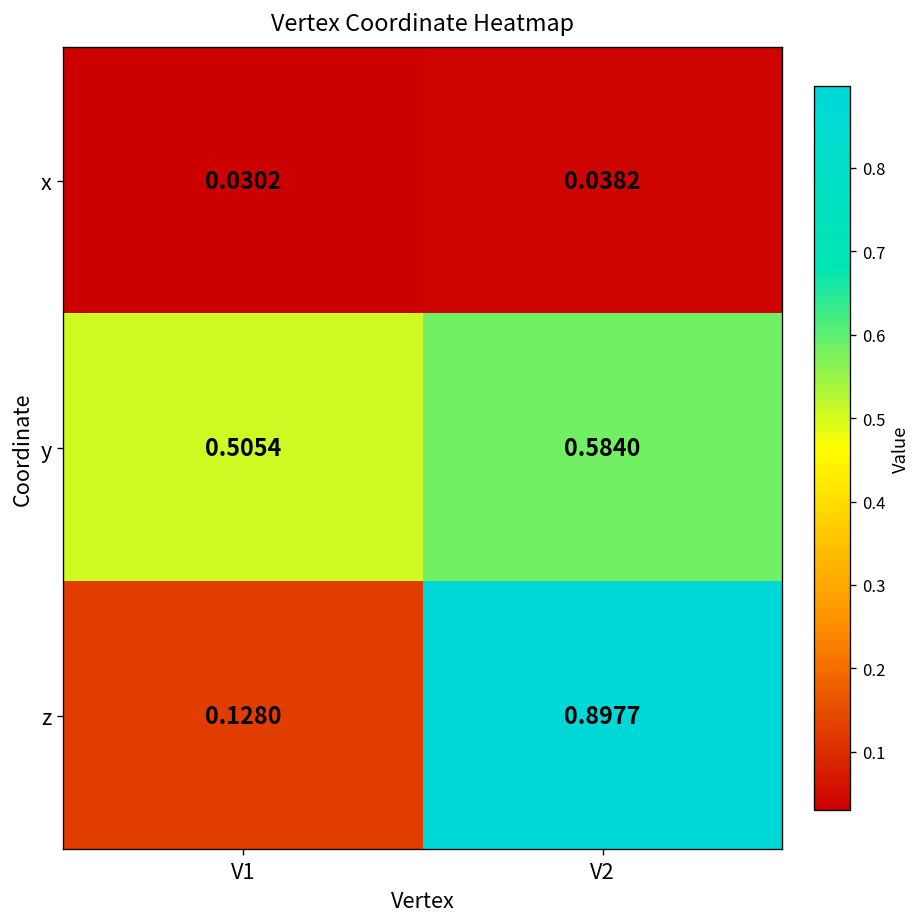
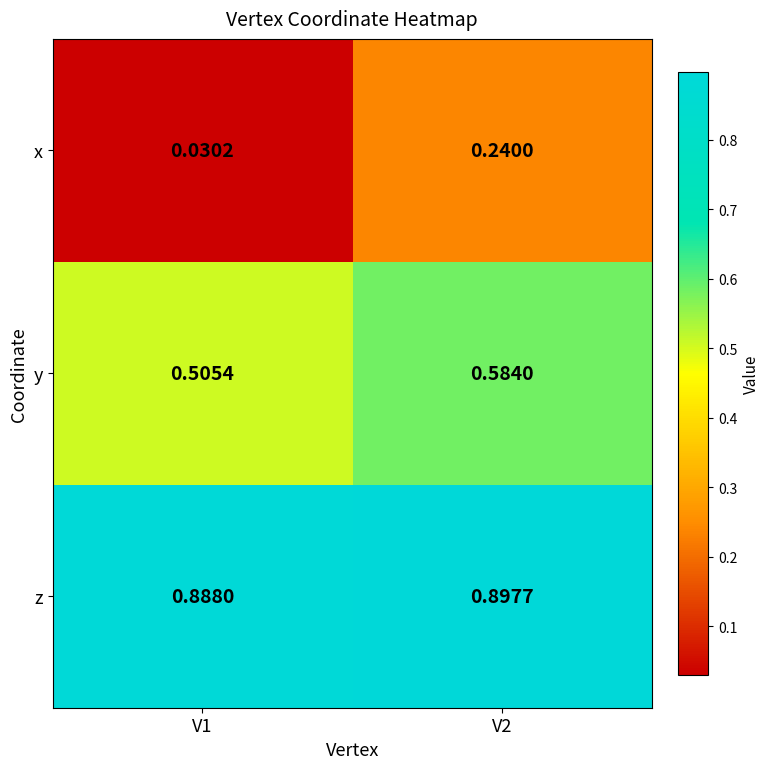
  {
    "x": {
      "V1": 0.0302,
-     "V2": 0.0382
+     "V2": 0.2400
    },
    "y": {
      "V1": 0.5054,
      "V2": 0.5840
    },
    "z": {
-     "V1": 0.1280,
+     "V1": 0.8880,
      "V2": 0.8977
    }
  }
